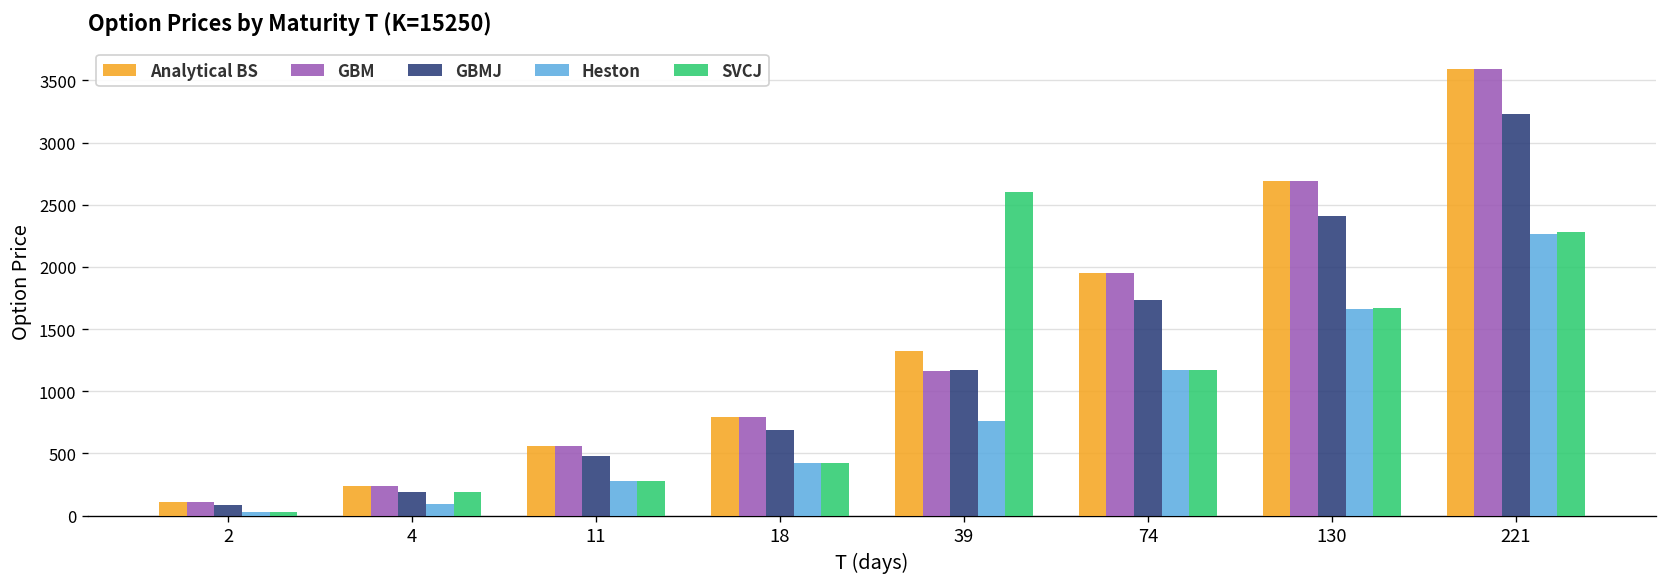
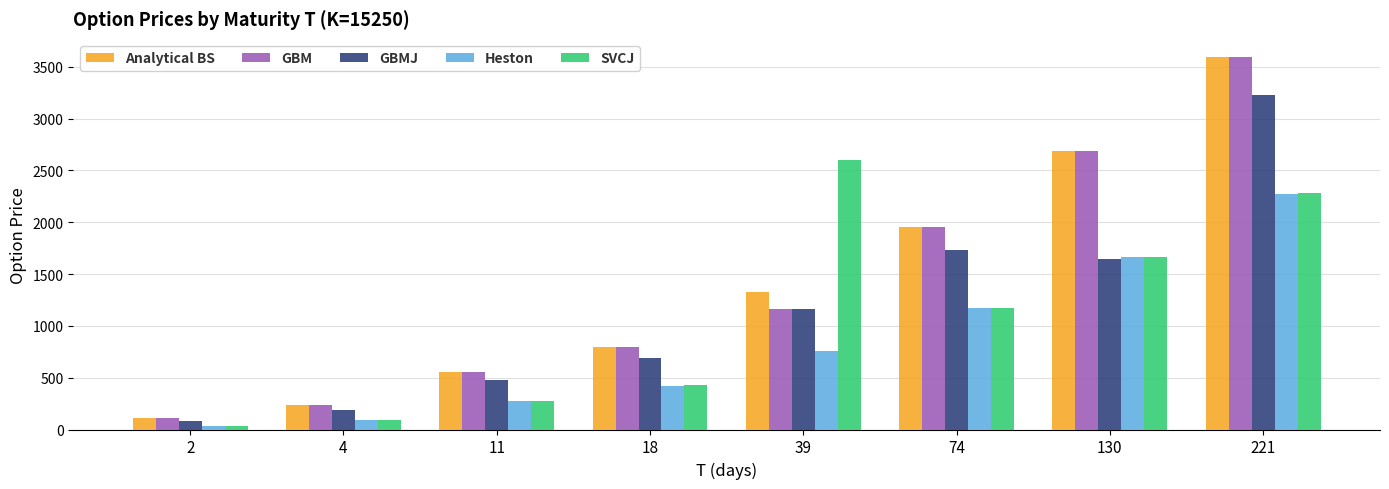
  {
    "Analytical BS": {
      "2": 110,
      "4": 230,
      "11": 560,
      "18": 800,
      "39": 1320,
      "74": 1950,
      "130": 2690,
      "221": 3590
    },
    "GBM": {
      "2": 110,
      "4": 230,
      "11": 560,
      "18": 800,
      "39": 1160,
      "74": 1950,
      "130": 2690,
      "221": 3590
    },
    "GBMJ": {
      "2": 80,
      "4": 190,
      "11": 480,
      "18": 690,
      "39": 1170,
      "74": 1730,
-     "130": 2410,
+     "130": 1640,
      "221": 3230
    },
    "Heston": {
      "2": 30,
      "4": 90,
      "11": 280,
      "18": 420,
      "39": 760,
      "74": 1170,
      "130": 1660,
      "221": 2270
    },
    "SVCJ": {
      "2": 30,
-     "4": 190,
+     "4": 90,
      "11": 280,
      "18": 430,
      "39": 2610,
      "74": 1170,
      "130": 1670,
      "221": 2280
    }
  }
